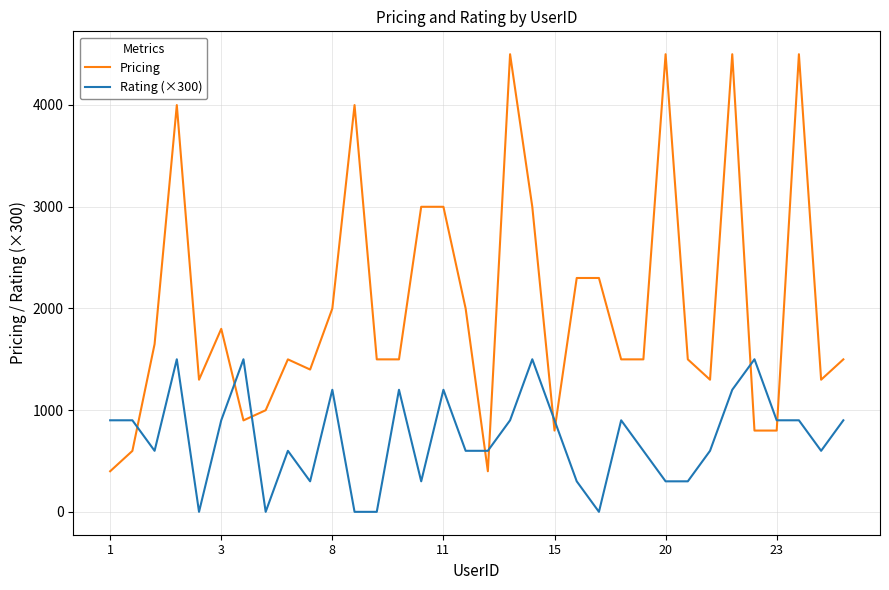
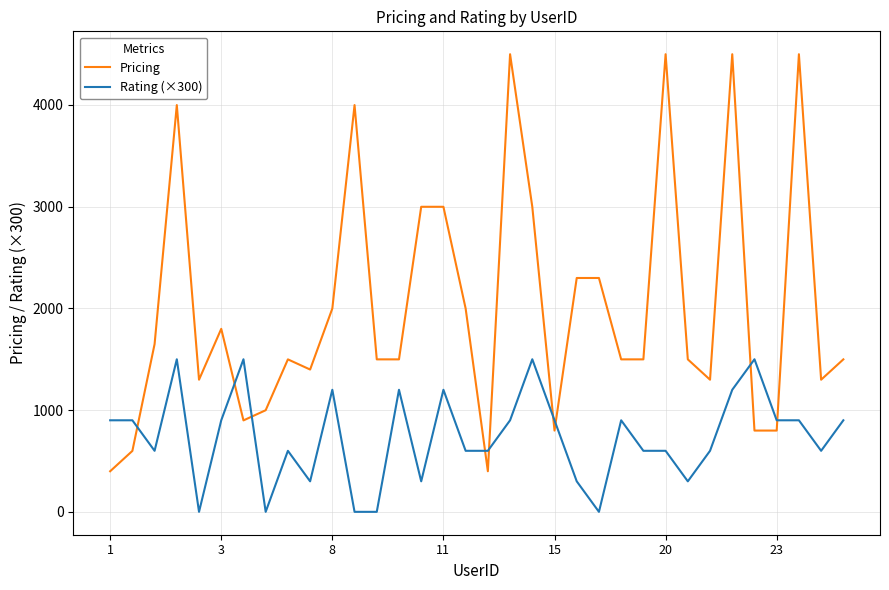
  {
    "Pricing": {
      "15": 800,
      "20": 4500
    },
    "Rating (×300)": {
      "15": 900,
-     "20": 300
+     "20": 600
    }
  }
